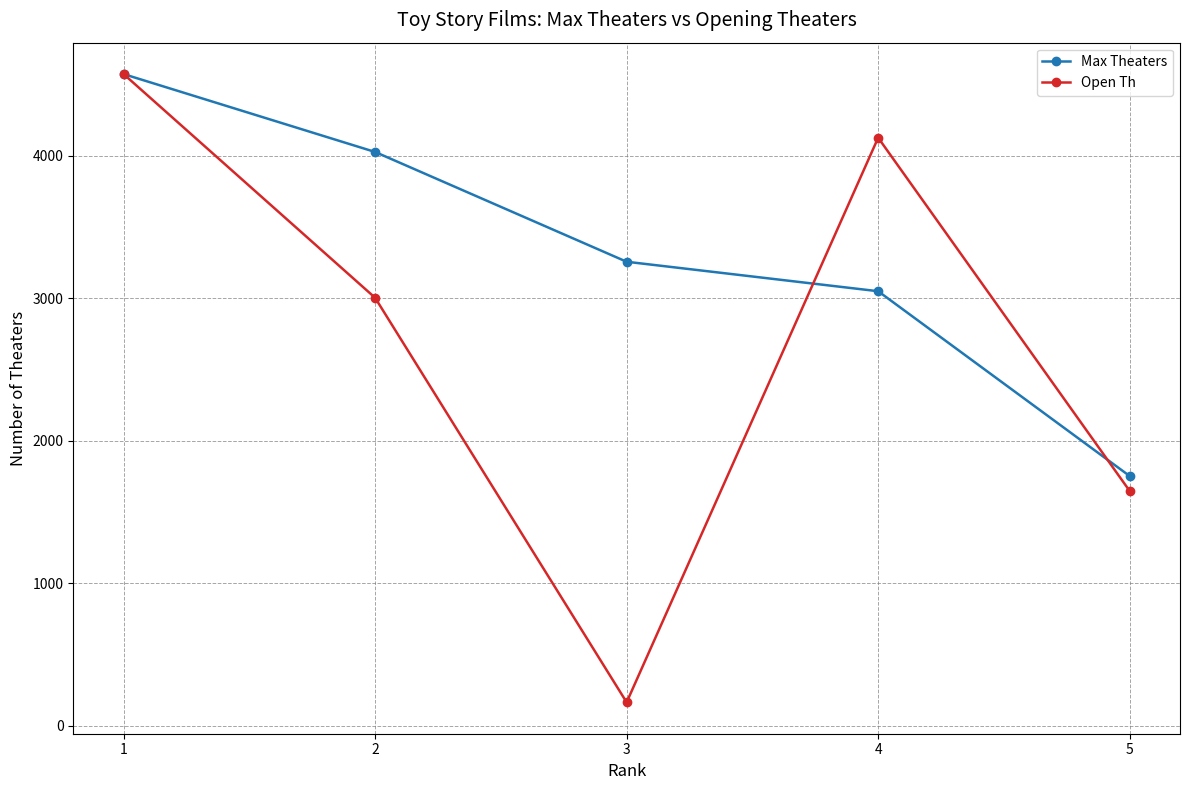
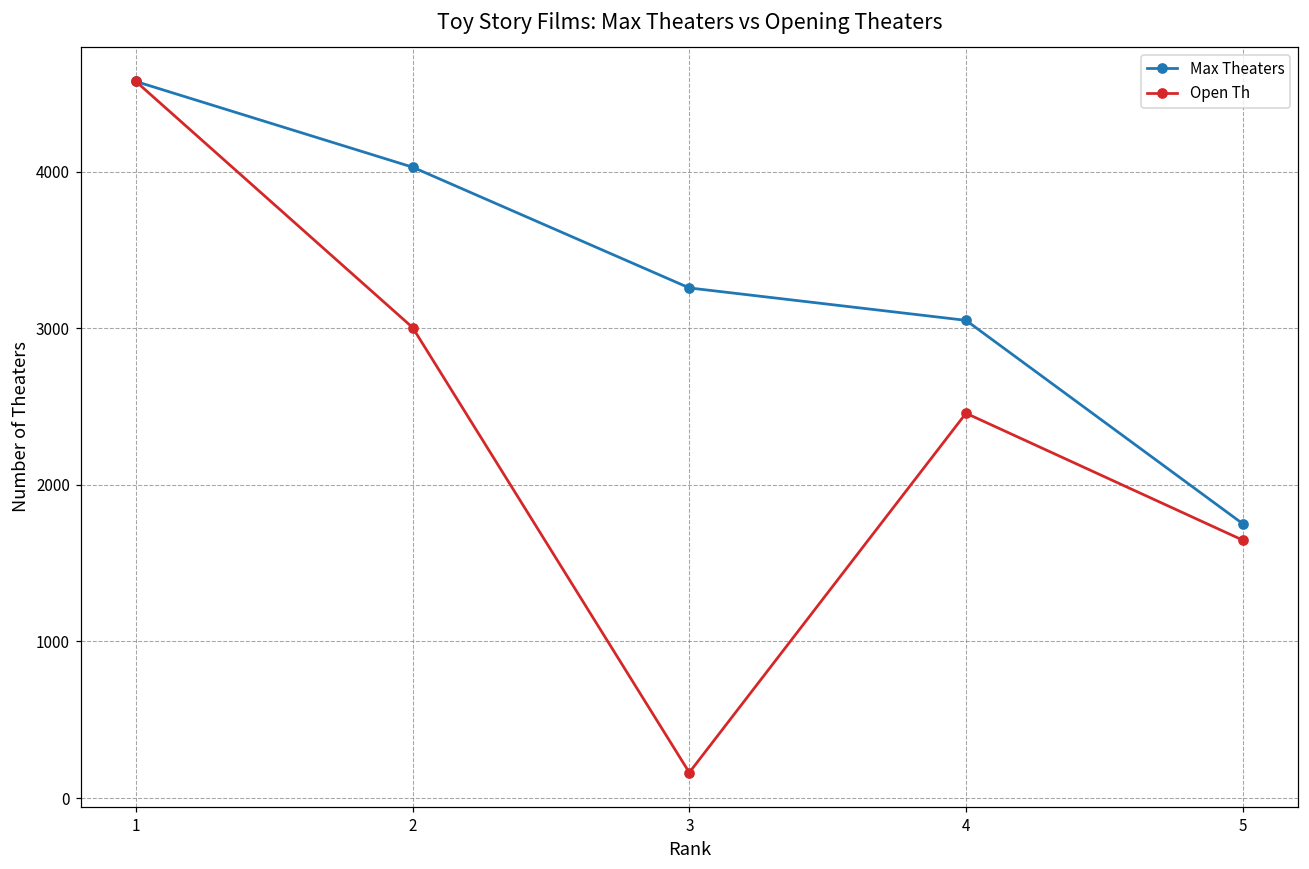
  {
    "Max Theaters": {
      "2": 4030,
      "3": 3260,
      "4": 3050,
      "5": 1750
    },
    "Open Th": {
      "2": 3000,
      "3": 160,
-     "4": 4130,
+     "4": 2460,
      "5": 1650
    }
  }
